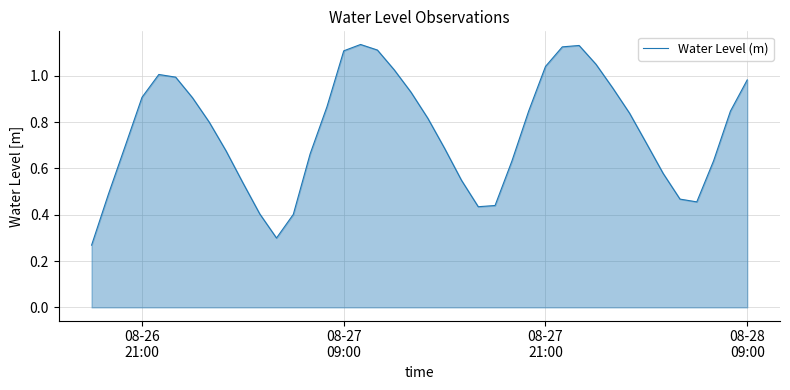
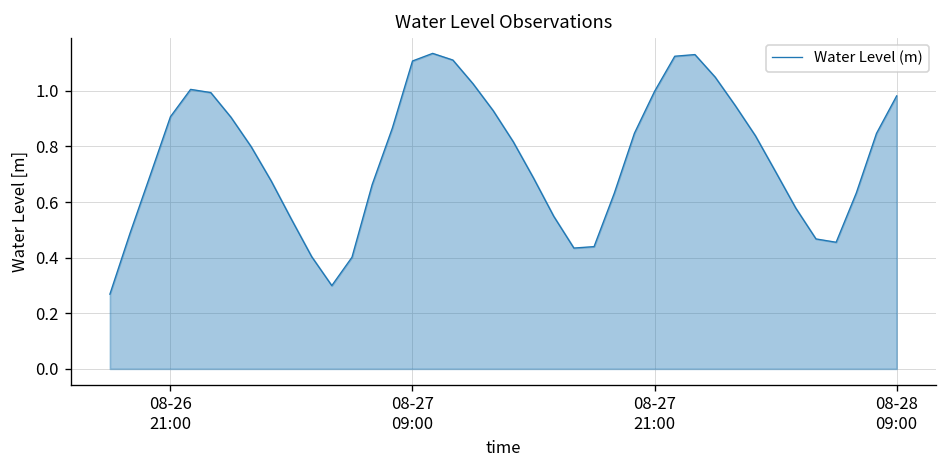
  {
    "08-26 21:00": 0.91,
    "08-27 09:00": 1.11,
-   "08-27 21:00": 1.04,
+   "08-27 21:00": 1.00,
    "08-28 09:00": 0.98
  }
